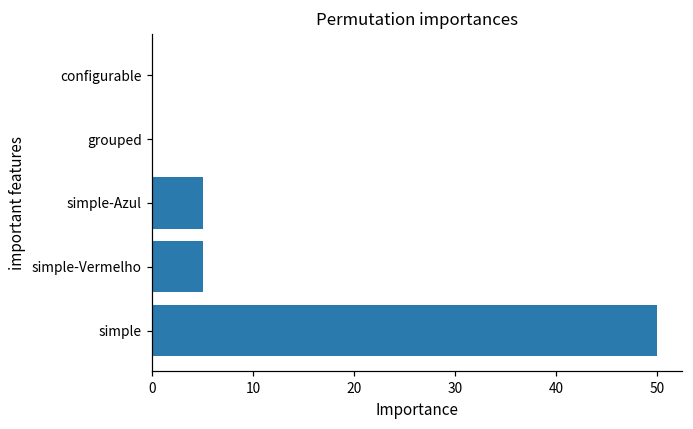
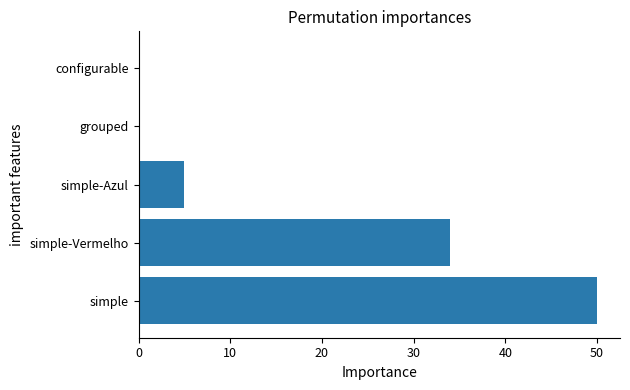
  {
    "configurable": 0,
    "grouped": 0,
    "simple-Azul": 5,
-   "simple-Vermelho": 5,
+   "simple-Vermelho": 34,
    "simple": 50
  }
